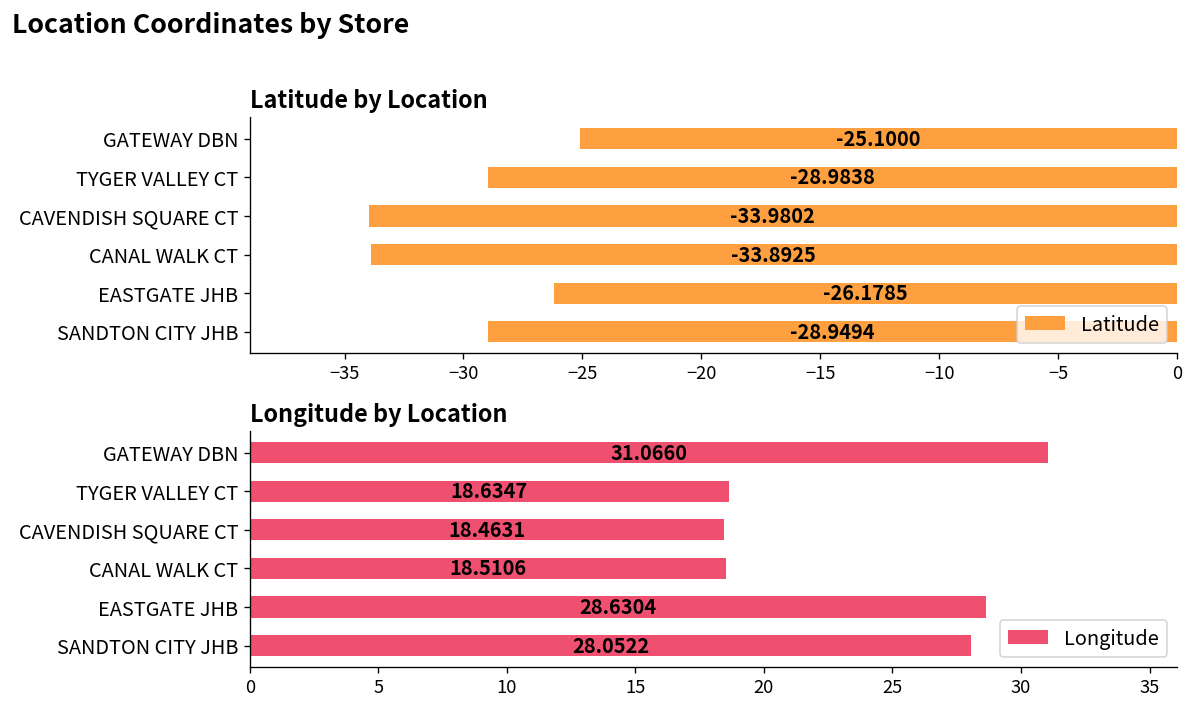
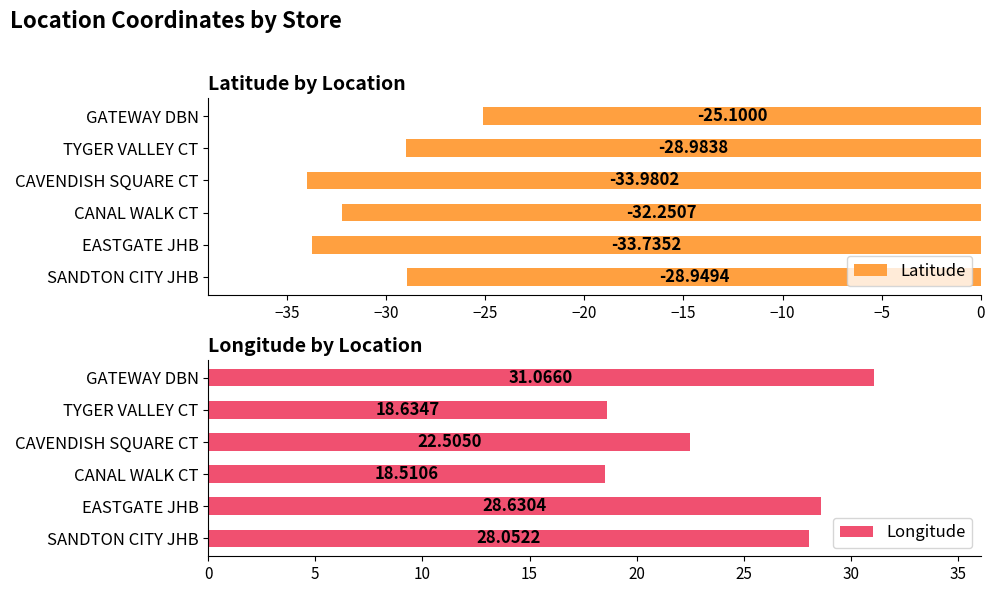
  {
    "Latitude by Location": {
      "GATEWAY DBN": -25.1000,
      "TYGER VALLEY CT": -28.9838,
      "CAVENDISH SQUARE CT": -33.9802,
-     "CANAL WALK CT": -33.8925,
-     "EASTGATE JHB": -26.1785,
+     "CANAL WALK CT": -32.2507,
+     "EASTGATE JHB": -33.7352,
      "SANDTON CITY JHB": -28.9494
    },
    "Longitude by Location": {
      "GATEWAY DBN": 31.0660,
      "TYGER VALLEY CT": 18.6347,
-     "CAVENDISH SQUARE CT": 18.4631,
+     "CAVENDISH SQUARE CT": 22.5050,
      "CANAL WALK CT": 18.5106,
      "EASTGATE JHB": 28.6304,
      "SANDTON CITY JHB": 28.0522
    }
  }
